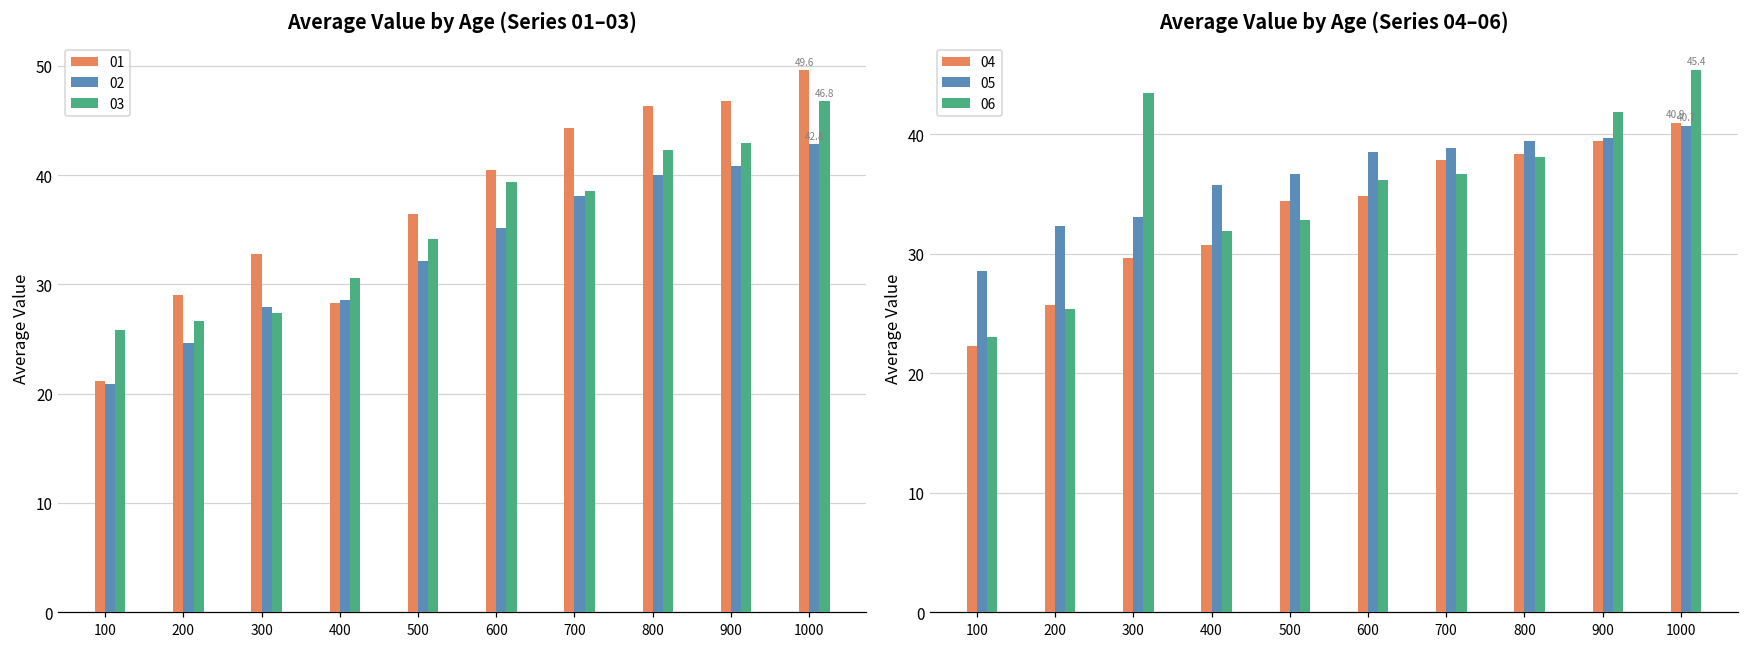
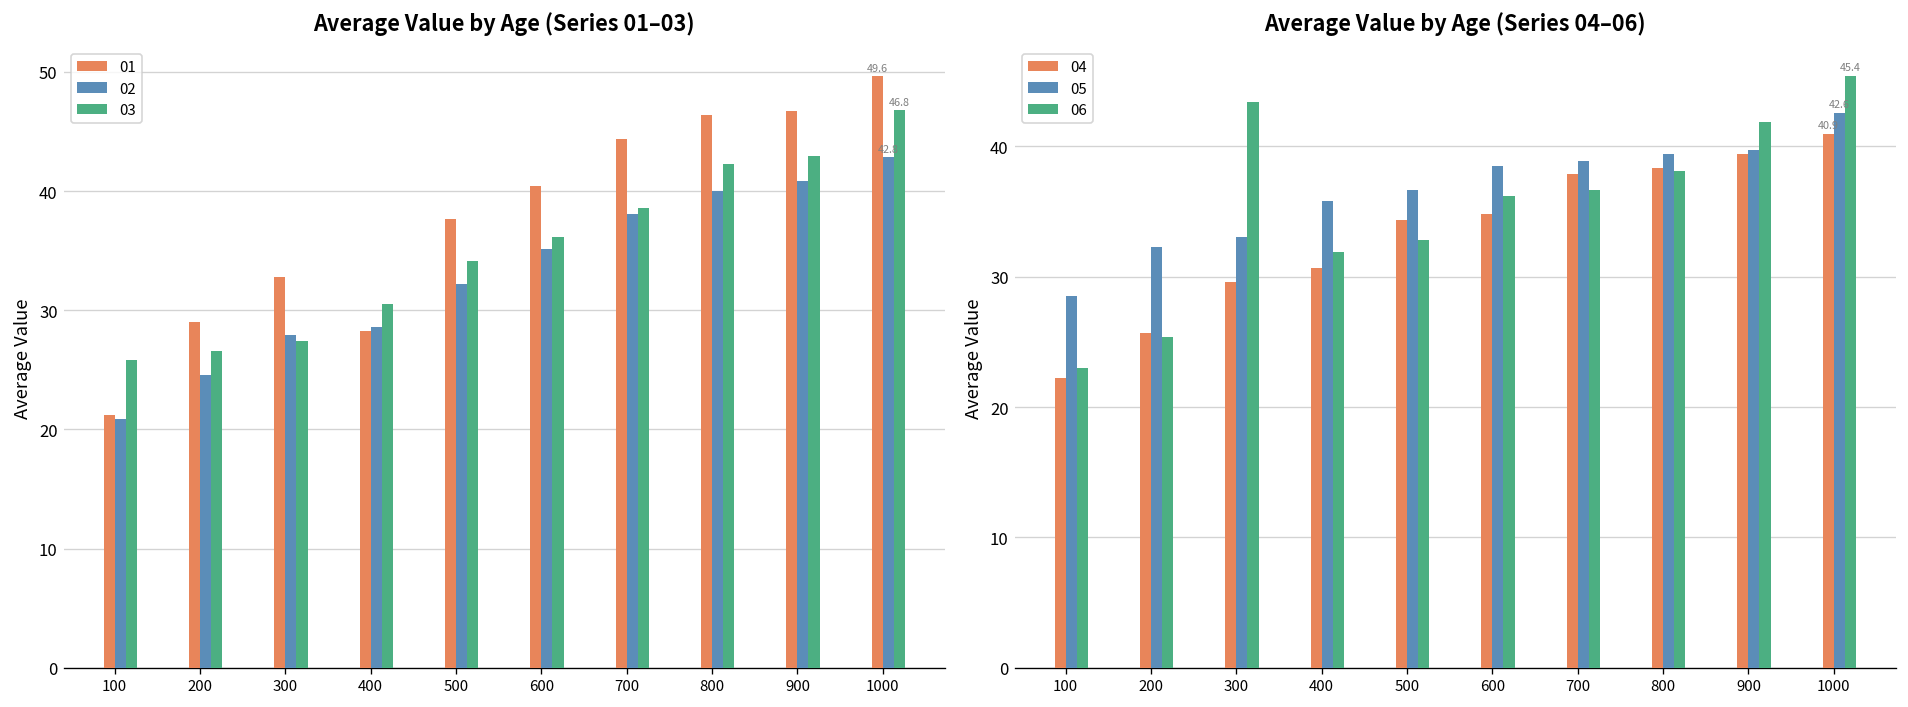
  {
    "Average Value by Age (Series 01–03)": {
      "01": {
        "100": 21,
        "200": 29,
        "300": 33,
        "400": 28,
-       "500": 36,
+       "500": 38,
        "600": 40,
        "700": 44,
        "800": 46,
        "900": 47
      },
      "02": {
        "1000": 42.8
      },
      "03": {
        "100": 26,
        "200": 27,
        "300": 27,
        "400": 31,
        "500": 34,
-       "600": 39,
+       "600": 36,
        "700": 39,
        "800": 42,
        "900": 43
      }
    },
    "Average Value by Age (Series 04–06)": {
      "04": {
        "100": 22.3,
        "200": 25.7,
        "300": 29.6,
        "400": 30.7,
        "500": 34.4,
        "600": 34.8,
        "700": 37.9,
        "800": 38.3,
        "900": 39.4
      },
      "05": {
-       "1000": 40.7
+       "1000": 42.6
      },
      "06": {
        "1000": 45.4
      }
    }
  }
